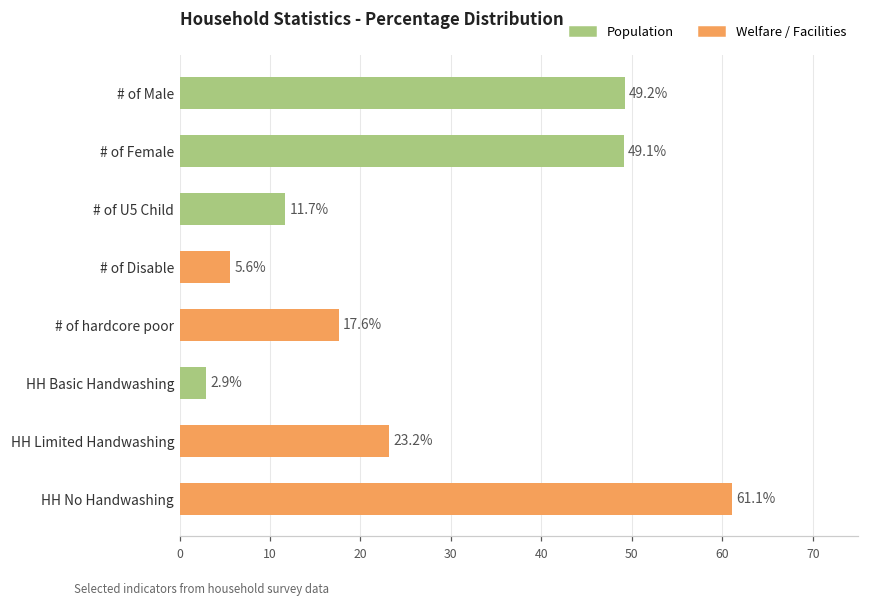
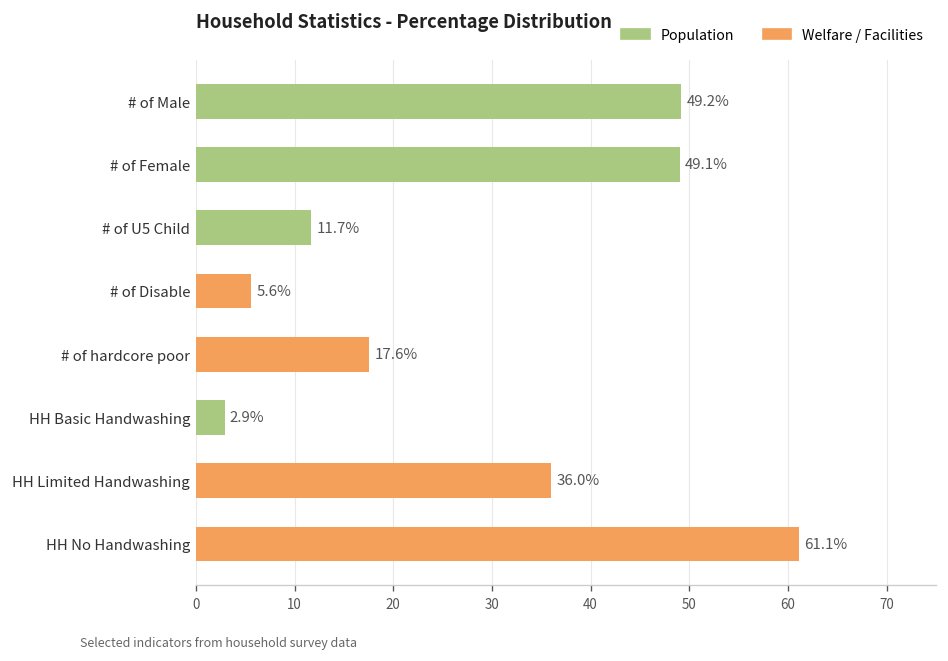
  {
    "# of Male": "49.2%",
    "# of Female": "49.1%",
    "# of U5 Child": "11.7%",
    "# of Disable": "5.6%",
    "# of hardcore poor": "17.6%",
    "HH Basic Handwashing": "2.9%",
-   "HH Limited Handwashing": "23.2%",
+   "HH Limited Handwashing": "36.0%",
    "HH No Handwashing": "61.1%"
  }
